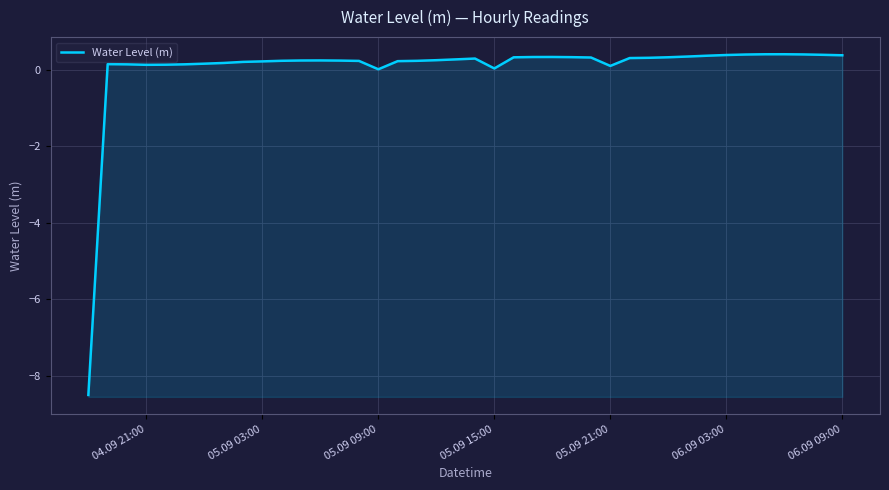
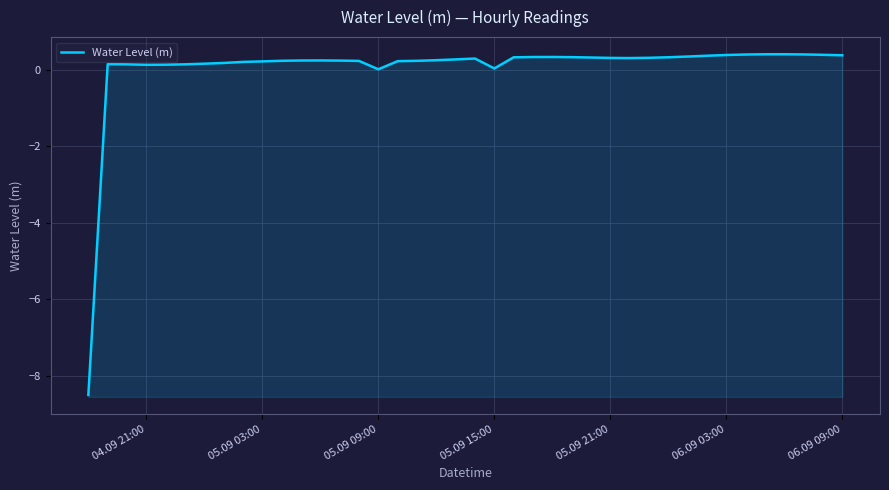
  {
    "04.09 21:00": 0.1,
    "05.09 03:00": 0.2,
    "05.09 09:00": 0.0,
    "05.09 15:00": 0.0,
-   "05.09 21:00": 0.1,
+   "05.09 21:00": 0.3,
    "06.09 03:00": 0.4,
    "06.09 09:00": 0.4
  }
